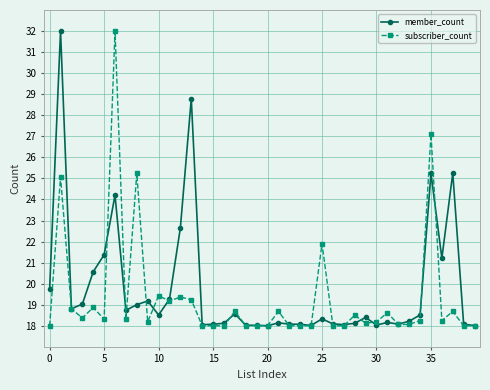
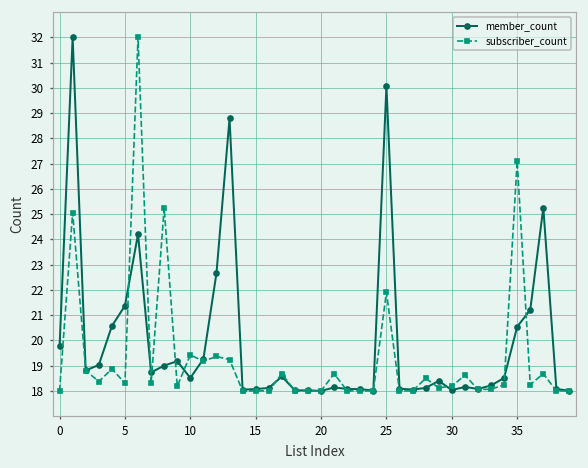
  {
    "member_count": {
      "0": 19.8,
      "5": 21.4,
      "10": 18.5,
-     "25": 18.3,
+     "25": 30.1,
      "30": 18.0,
-     "35": 25.2
+     "35": 20.5
    },
    "subscriber_count": {
      "0": 18.0,
      "5": 18.3,
      "10": 19.4,
      "25": 21.9,
      "30": 18.2,
      "35": 27.1
    }
  }
